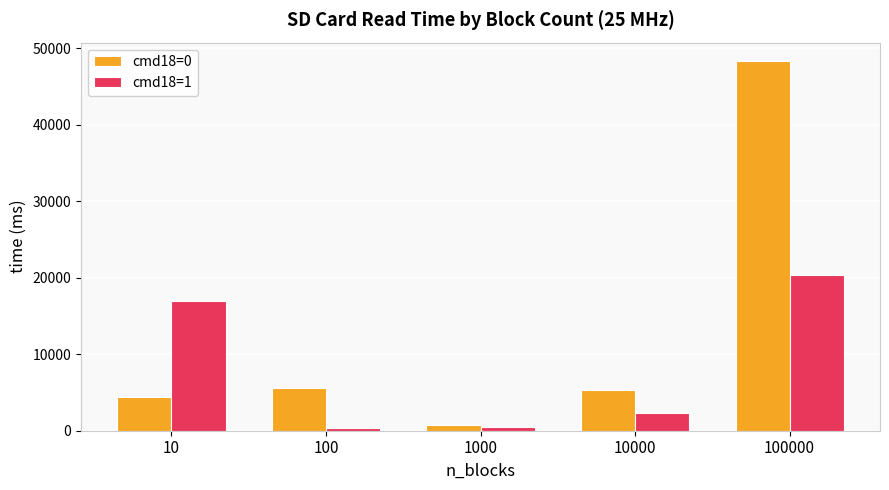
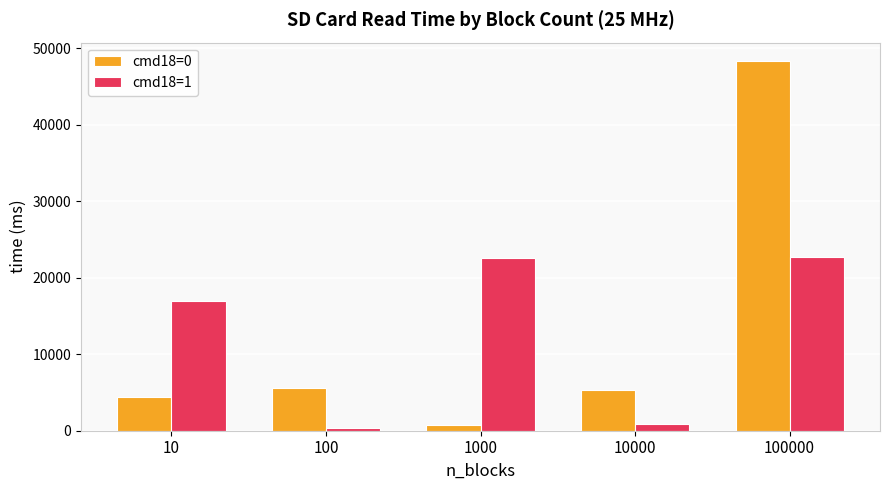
  {
    "cmd18=0": {
      "10": 4000,
      "100": 6000,
      "1000": 1000,
      "10000": 5000,
      "100000": 48000
    },
    "cmd18=1": {
      "10": 17000,
-     "1000": 0,
-     "10000": 2000,
-     "100000": 20000
+     "1000": 23000,
+     "10000": 1000,
+     "100000": 23000
    }
  }
